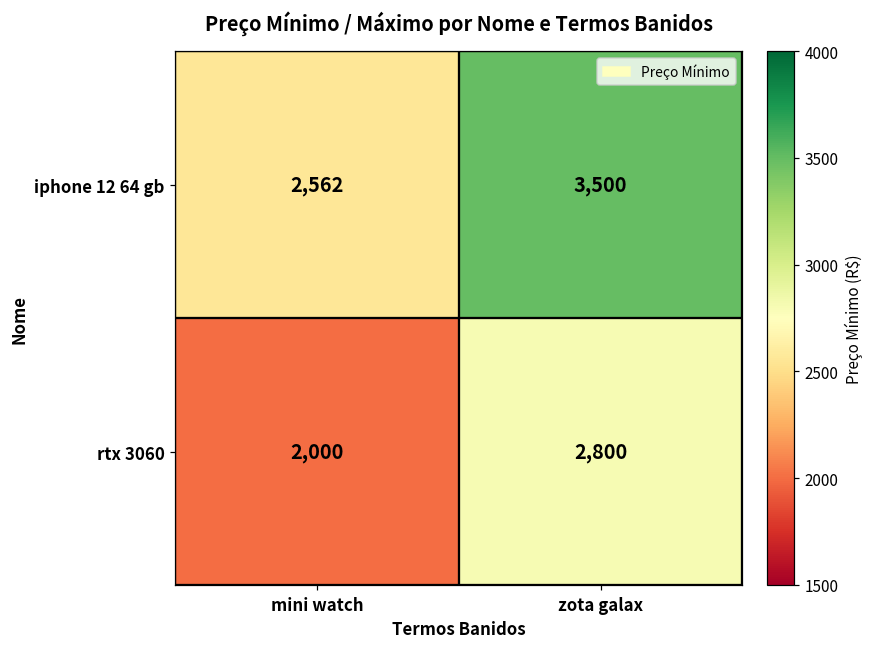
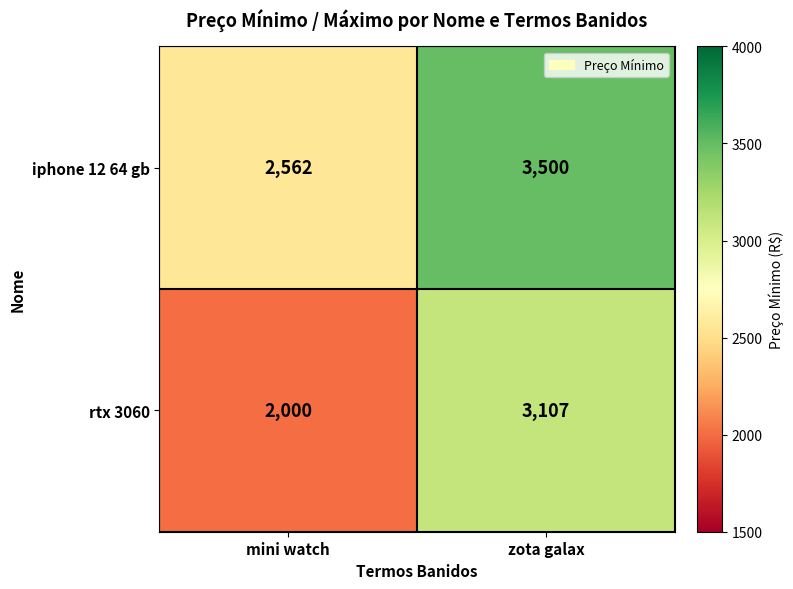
  {
    "iphone 12 64 gb": {
      "mini watch": "2,562",
      "zota galax": "3,500"
    },
    "rtx 3060": {
      "mini watch": "2,000",
-     "zota galax": "2,800"
+     "zota galax": "3,107"
    }
  }
